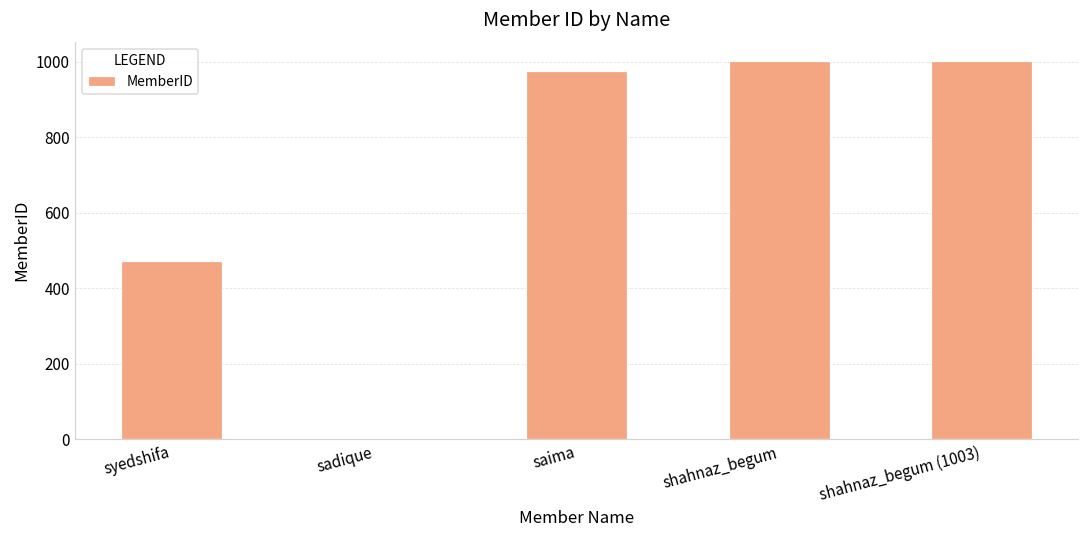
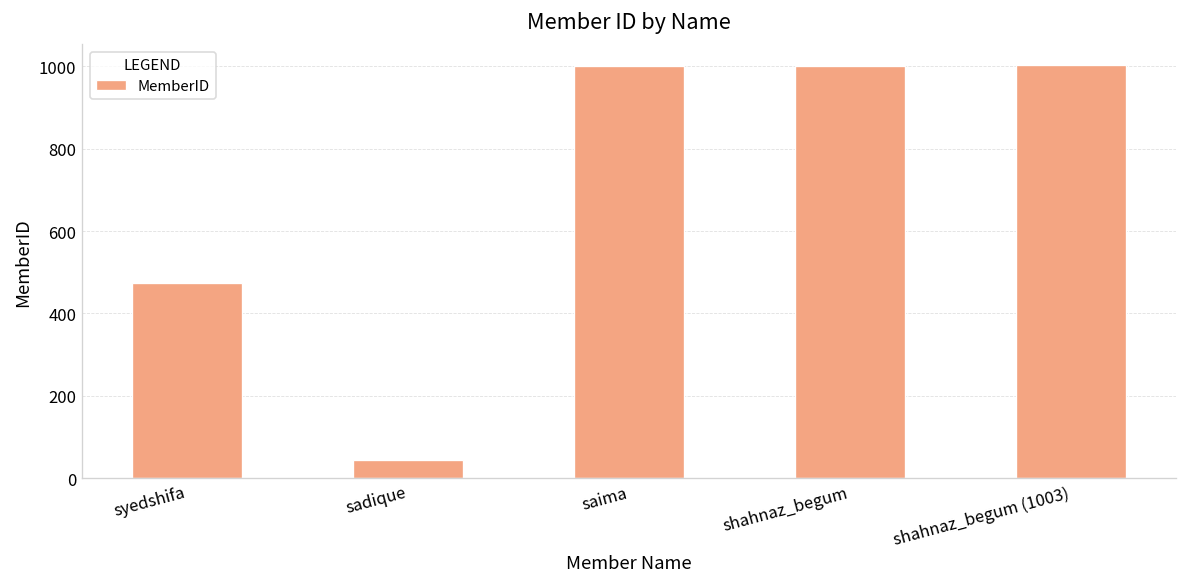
  {
    "syedshifa": 470,
-   "sadique": 0,
-   "saima": 980,
+   "sadique": 50,
+   "saima": 1000,
    "shahnaz_begum": 1000,
    "shahnaz_begum (1003)": 1000
  }
